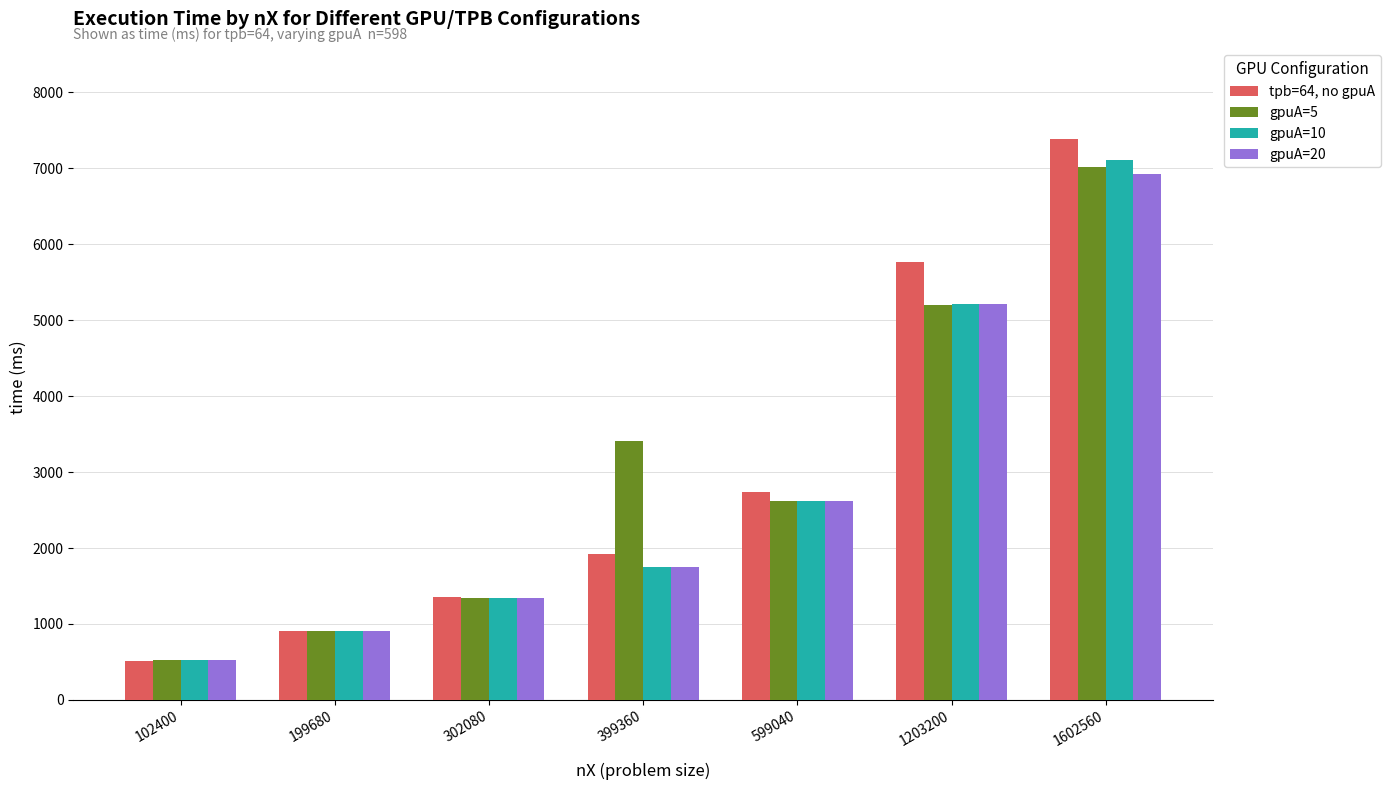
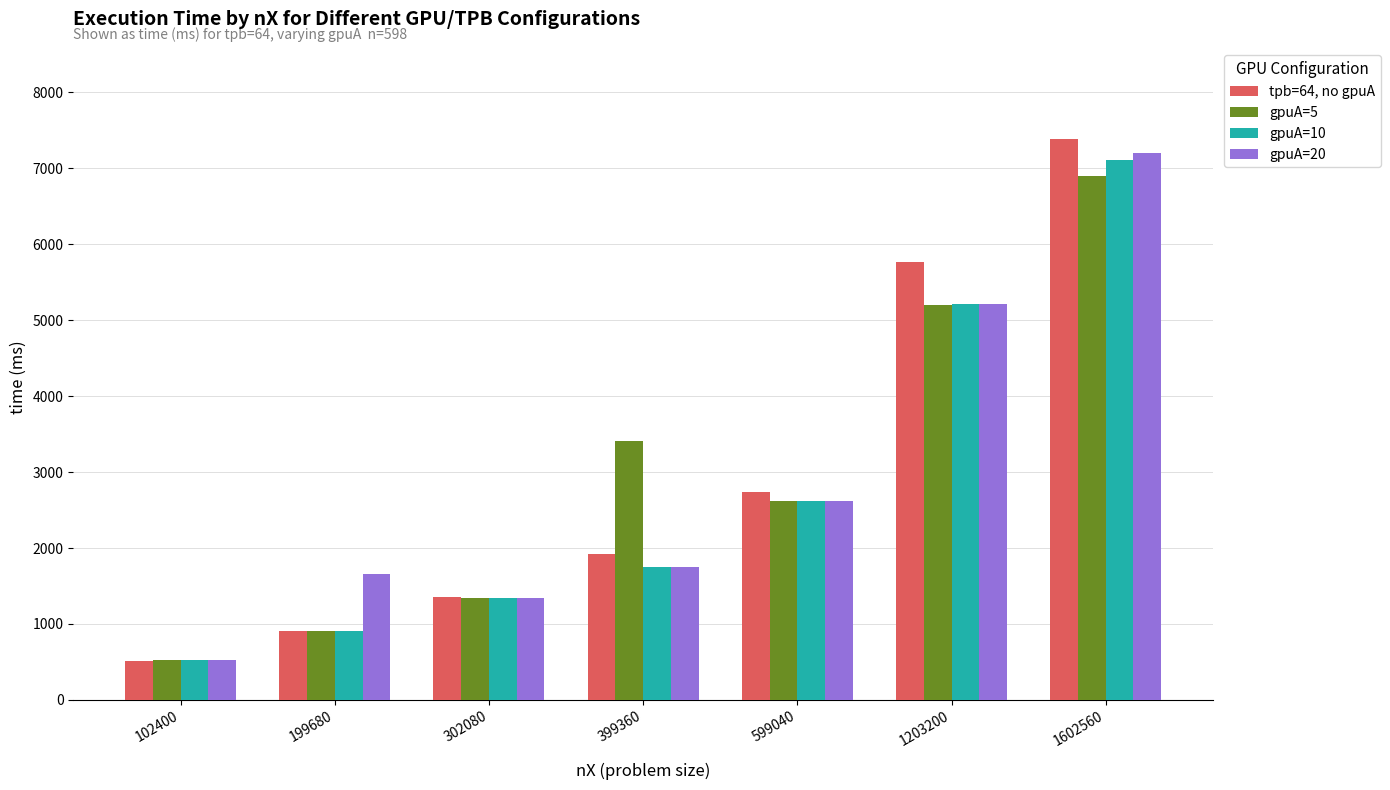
  {
    "tpb=64, no gpuA": {
      "102400": 500,
      "199680": 900,
      "302080": 1400,
      "399360": 1900,
      "599040": 2700,
      "1203200": 5800,
      "1602560": 7400
    },
    "gpuA=5": {
      "102400": 500,
      "199680": 900,
      "302080": 1300,
      "399360": 3400,
      "599040": 2600,
      "1203200": 5200,
-     "1602560": 7000
+     "1602560": 6900
    },
    "gpuA=10": {
      "102400": 500,
      "199680": 900,
      "302080": 1300,
      "399360": 1800,
      "599040": 2600,
      "1203200": 5200,
      "1602560": 7100
    },
    "gpuA=20": {
      "102400": 500,
-     "199680": 900,
+     "199680": 1700,
      "302080": 1300,
      "399360": 1800,
      "599040": 2600,
      "1203200": 5200,
-     "1602560": 6900
+     "1602560": 7200
    }
  }
